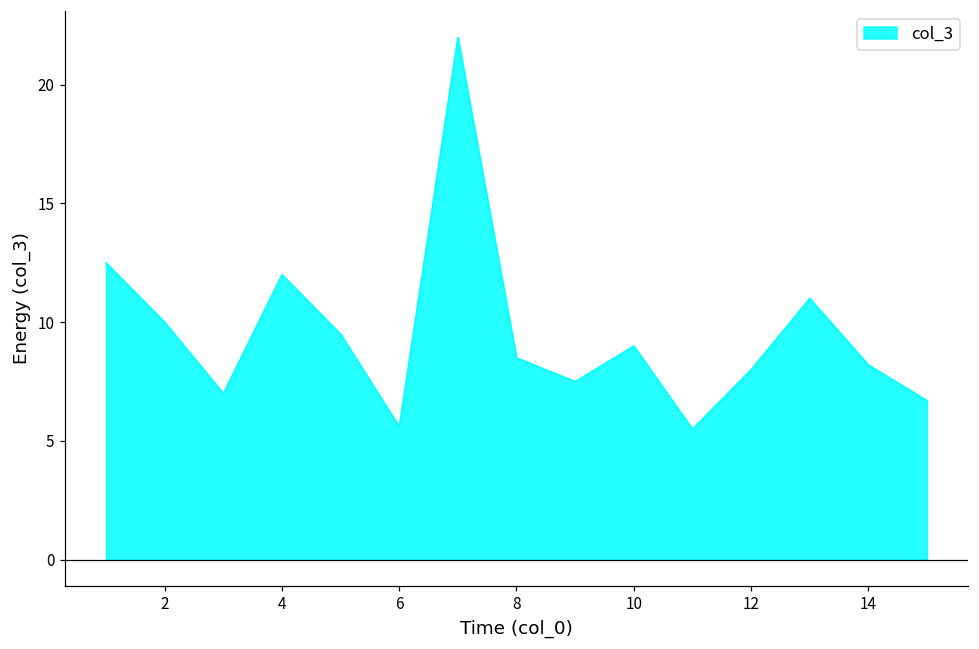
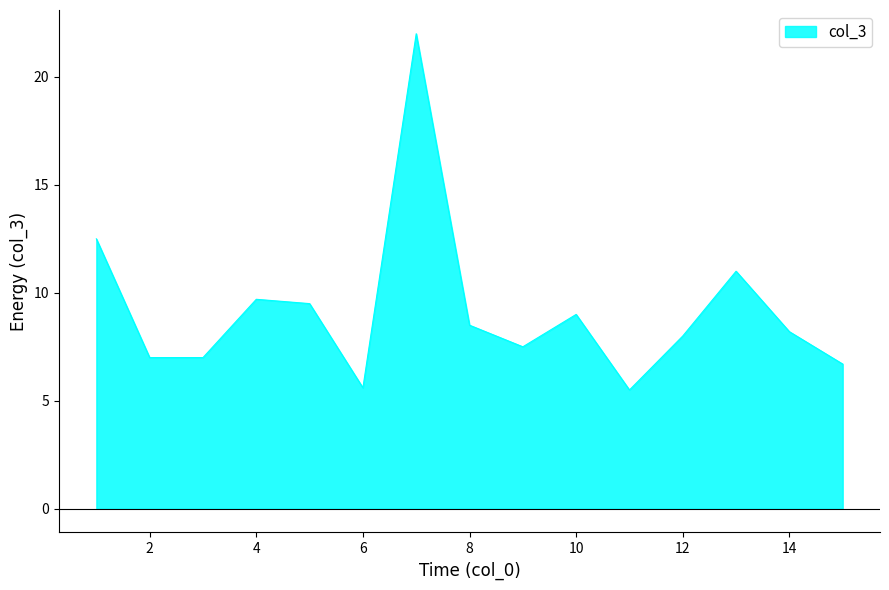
  {
-   "2": 10,
-   "4": 12.0,
+   "2": 7,
+   "4": 9.7,
    "6": 5.6,
    "8": 8.5,
    "10": 9.0,
    "12": 8.0,
    "14": 8.2
  }
